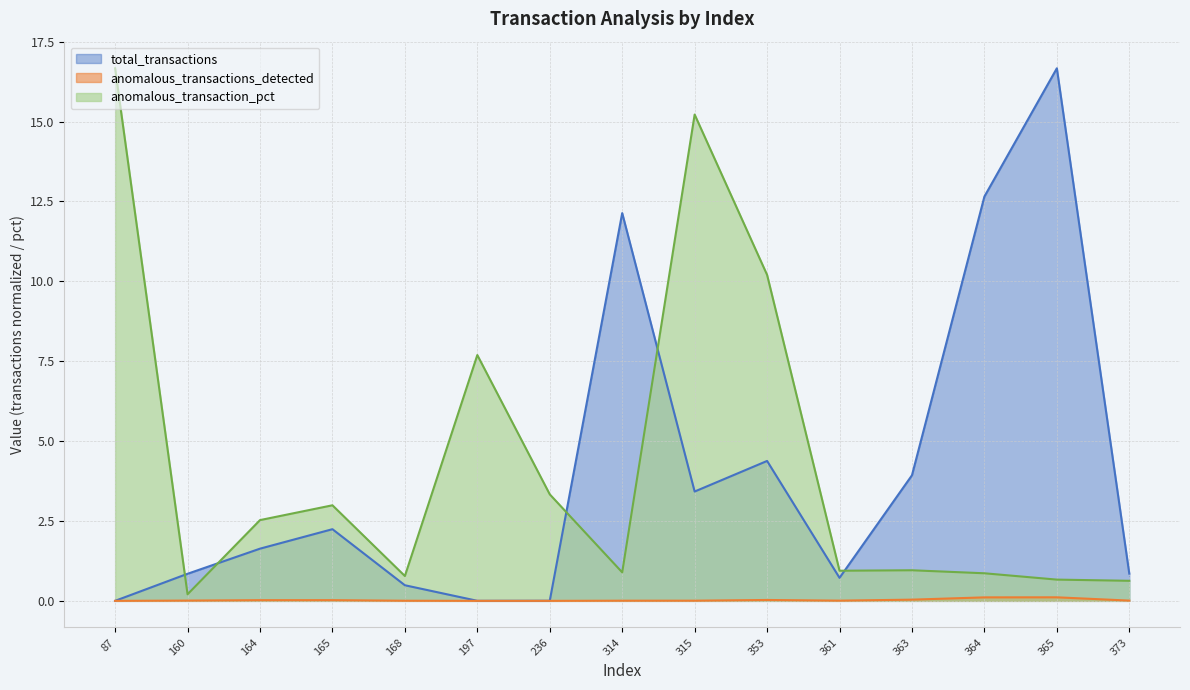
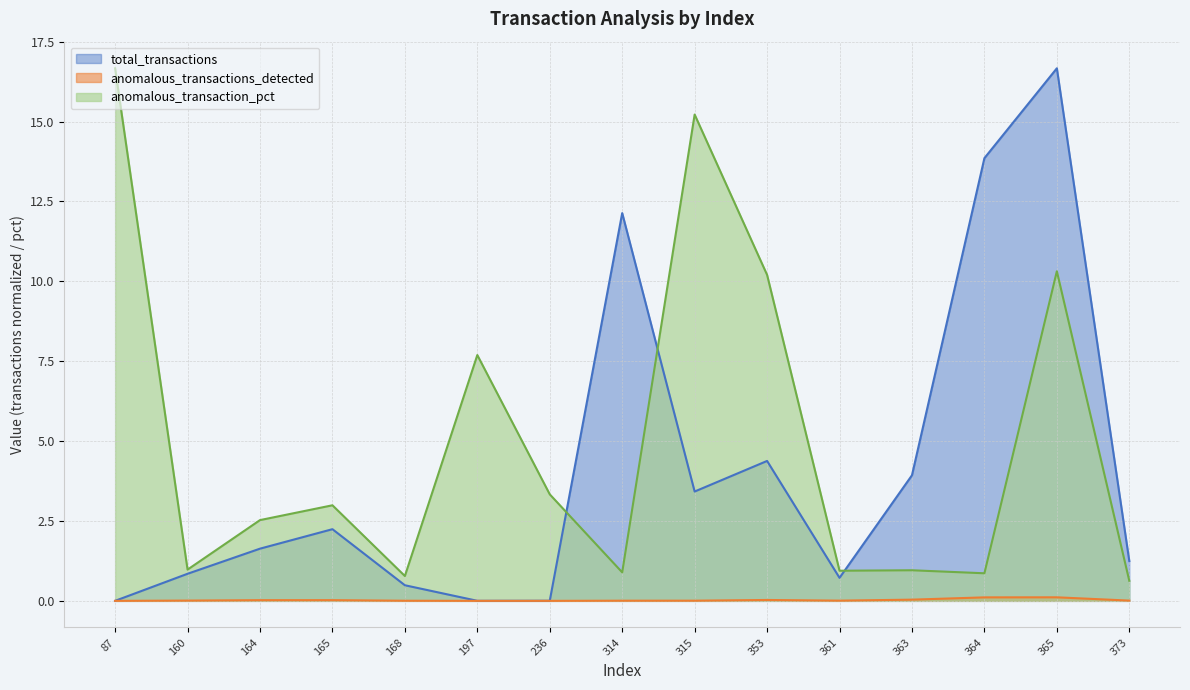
  {
    "total_transactions": {
      "160": 0.8,
      "164": 1.6,
      "165": 2.2,
      "168": 0.5,
      "314": 12.1,
      "315": 3.4,
      "353": 4.4,
      "361": 0.7,
      "363": 3.9,
-     "364": 12.7,
+     "364": 13.9,
      "365": 16.7,
-     "373": 0.9
+     "373": 1.2
    },
    "anomalous_transactions_detected": {
      "160": 0.0,
      "164": 0.0,
      "165": 0.0,
      "168": 0.0,
      "314": 0.0,
      "315": 0.0,
      "353": 0.0,
      "361": 0.0,
      "363": 0.0,
      "364": 0.1,
      "365": 0.1,
      "373": 0.0
    },
    "anomalous_transaction_pct": {
-     "160": 0.2,
+     "160": 1.0,
      "164": 2.5,
      "165": 3.0,
      "168": 0.8,
      "197": 7.7,
      "236": 3.3,
      "314": 0.9,
      "315": 15.2,
      "353": 10.2,
      "361": 0.9,
      "363": 1.0,
      "364": 0.9,
-     "365": 0.7,
+     "365": 10.3,
      "373": 0.6
    }
  }
